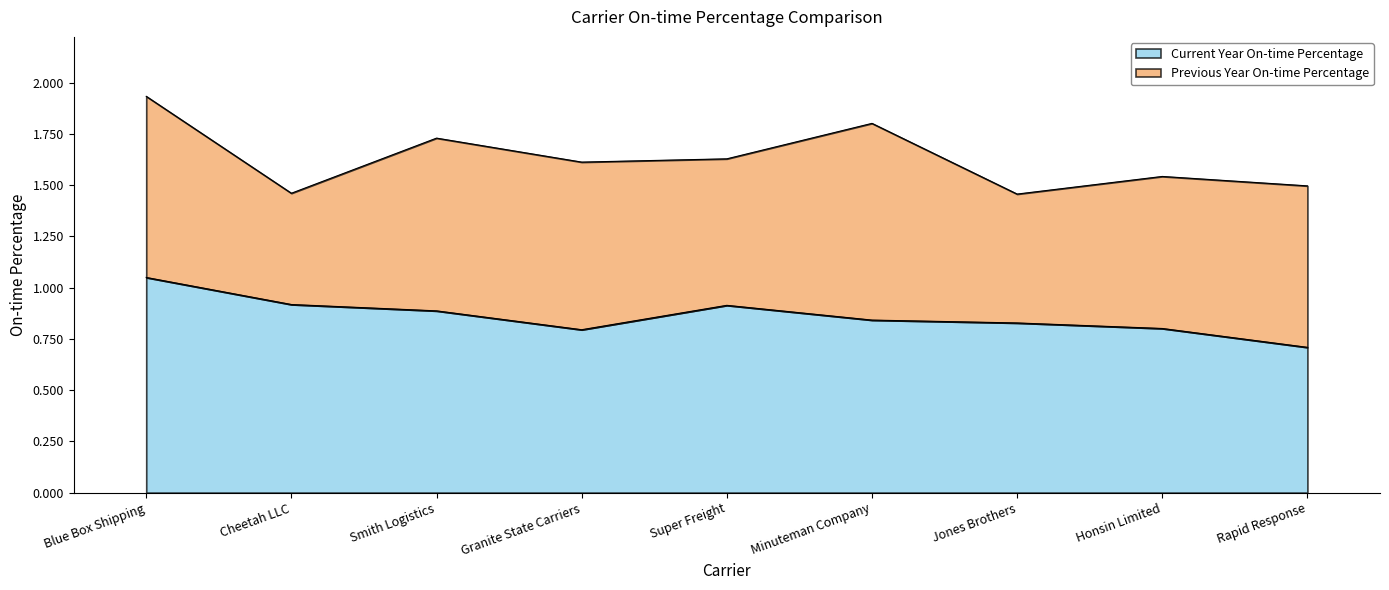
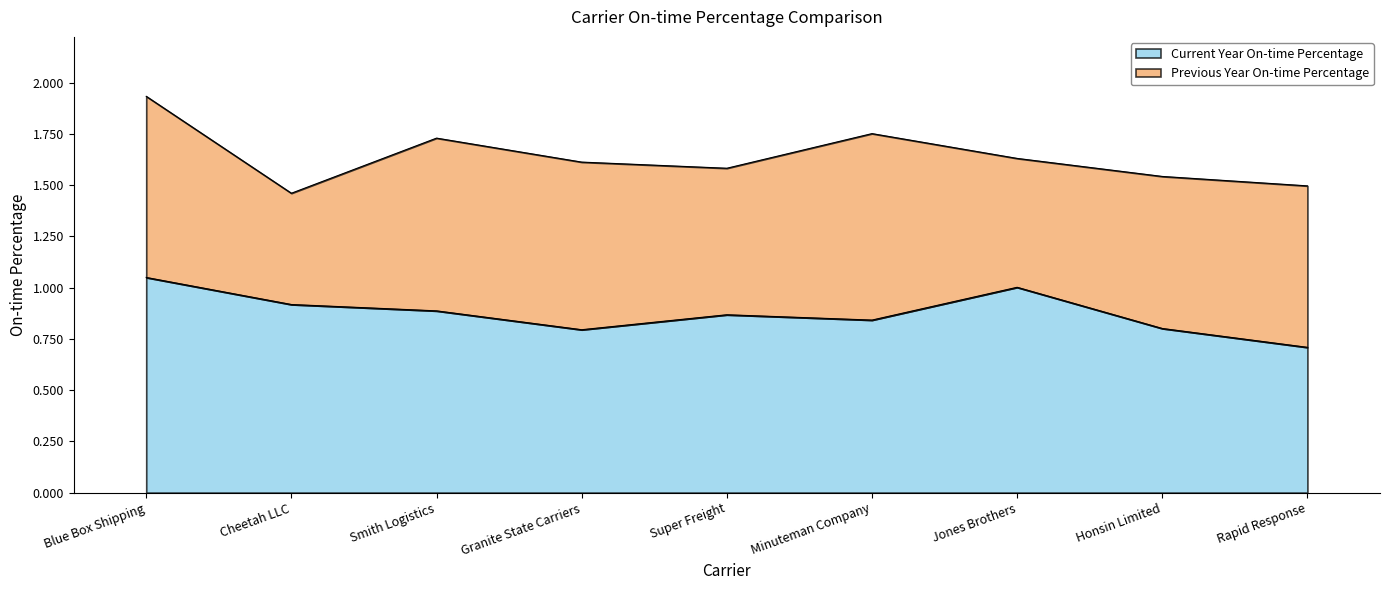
  {
    "Current Year On-time Percentage": {
      "Blue Box Shipping": 1.05,
      "Cheetah LLC": 0.92,
      "Smith Logistics": 0.89,
      "Granite State Carriers": 0.80,
-     "Super Freight": 0.91,
+     "Super Freight": 0.87,
      "Minuteman Company": 0.84,
-     "Jones Brothers": 0.83,
+     "Jones Brothers": 1.00,
      "Honsin Limited": 0.80,
      "Rapid Response": 0.71
    },
    "Previous Year On-time Percentage": {
      "Blue Box Shipping": 0.88,
      "Cheetah LLC": 0.54,
      "Smith Logistics": 0.84,
      "Granite State Carriers": 0.82,
      "Super Freight": 0.72,
-     "Minuteman Company": 0.96,
+     "Minuteman Company": 0.91,
      "Jones Brothers": 0.63,
      "Honsin Limited": 0.74,
      "Rapid Response": 0.79
    }
  }
